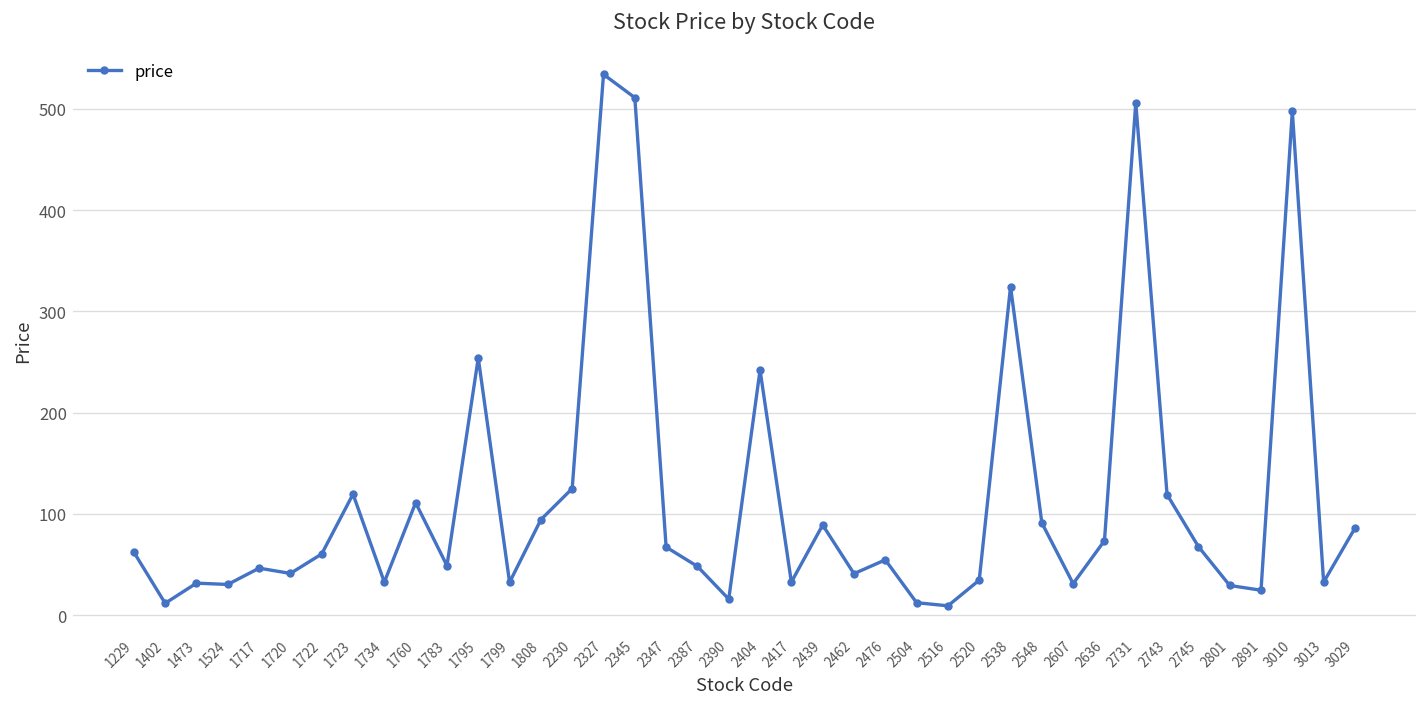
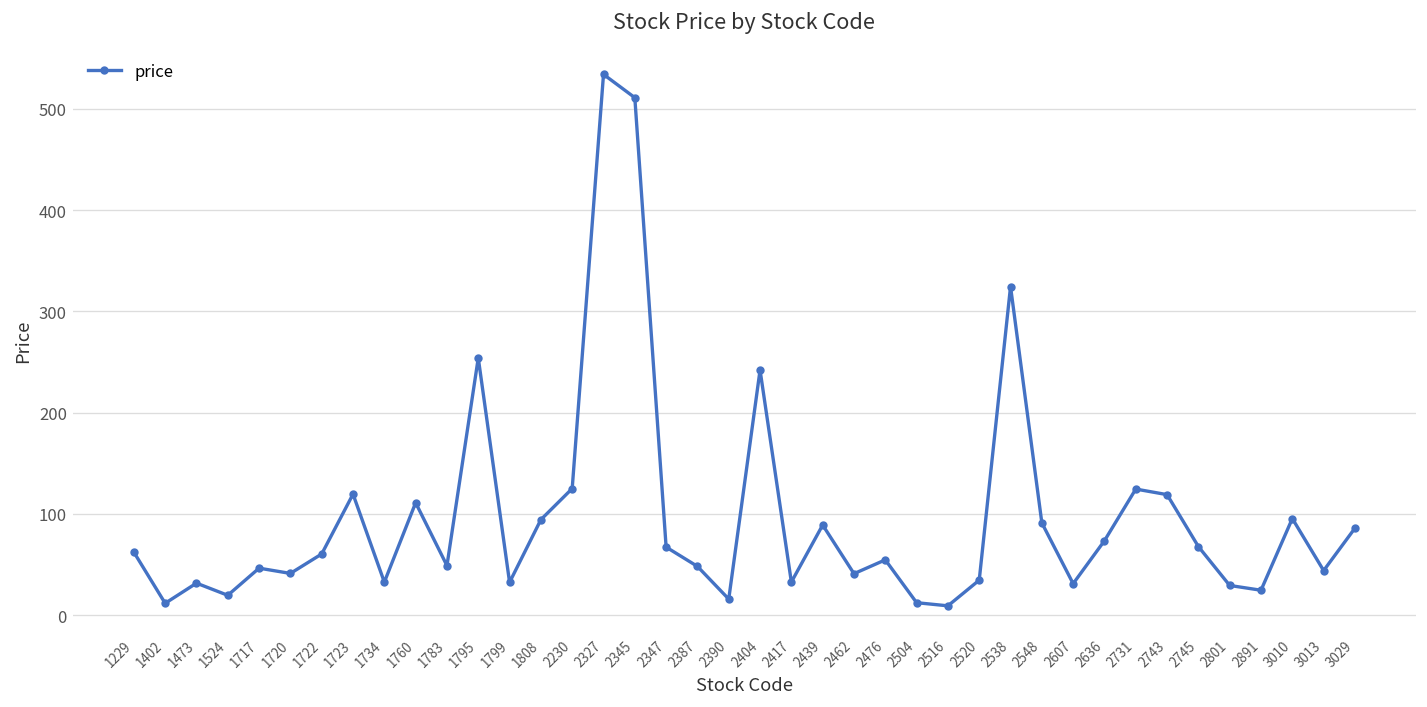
  {
    "1229": 60,
    "1402": 10,
    "1473": 30,
-   "1524": 30,
+   "1524": 20,
    "1717": 50,
    "1720": 40,
    "1722": 60,
    "1723": 120,
    "1734": 30,
    "1760": 110,
    "1783": 50,
    "1795": 250,
    "1799": 30,
    "1808": 90,
    "2230": 130,
    "2327": 530,
    "2345": 510,
    "2347": 70,
    "2387": 50,
    "2390": 20,
    "2404": 240,
    "2417": 30,
    "2439": 90,
    "2462": 40,
    "2476": 50,
    "2504": 10,
    "2516": 10,
    "2520": 30,
    "2538": 320,
    "2548": 90,
    "2607": 30,
    "2636": 70,
-   "2731": 510,
+   "2731": 120,
    "2743": 120,
    "2745": 70,
    "2801": 30,
    "2891": 20,
-   "3010": 500,
-   "3013": 30,
+   "3010": 100,
+   "3013": 40,
    "3029": 90
  }
